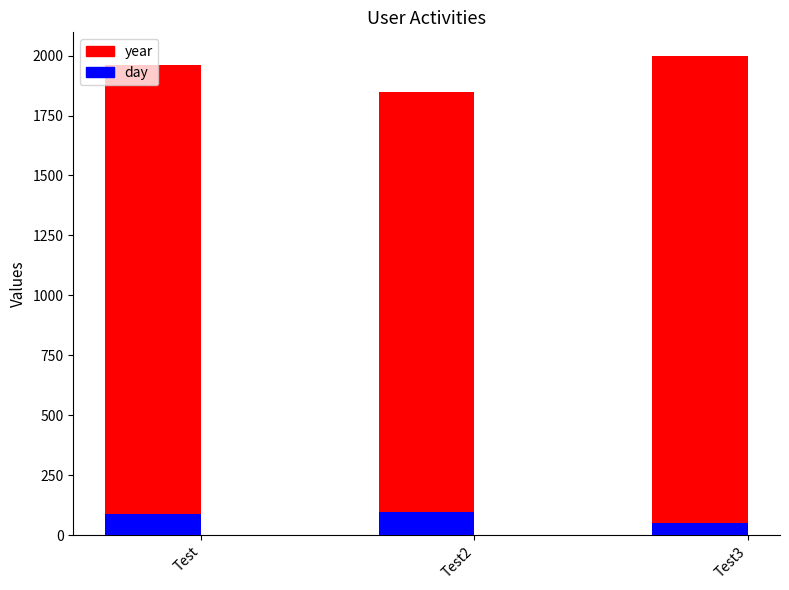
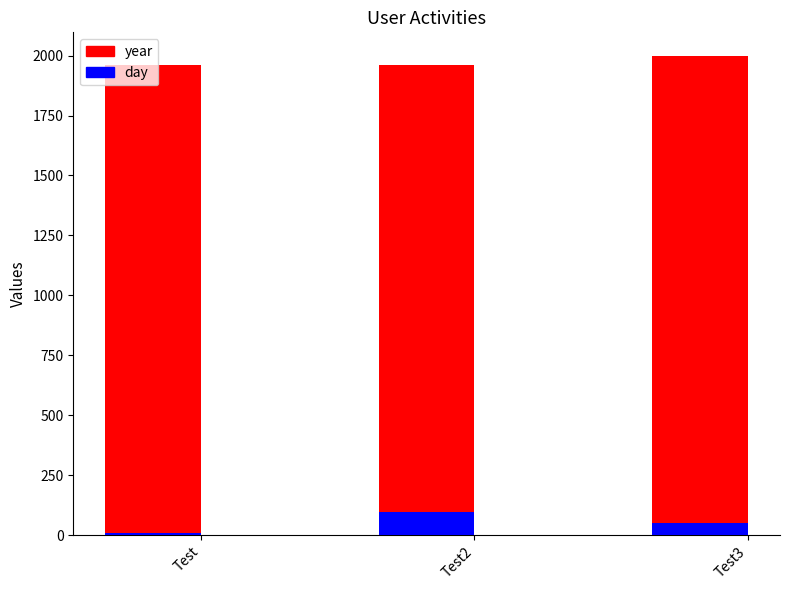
  {
    "year": {
-     "Test2": 1850,
+     "Test2": 1960,
      "Test3": 2000
    },
    "day": {
-     "Test": 90
+     "Test": 10
    }
  }
